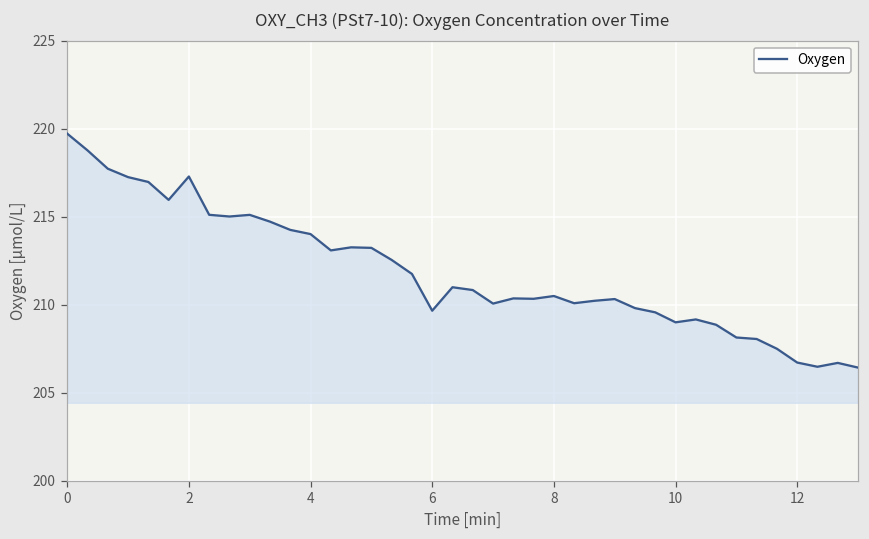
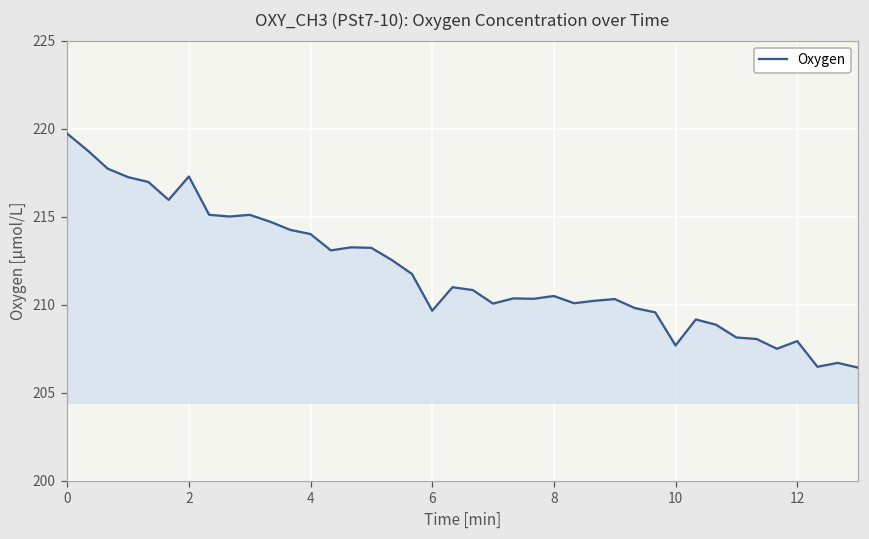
  {
    "0": 219.7,
    "2": 217.3,
    "4": 214.0,
    "6": 209.7,
    "8": 210.5,
-   "10": 209.0,
-   "12": 206.7
+   "10": 207.7,
+   "12": 207.9
  }
